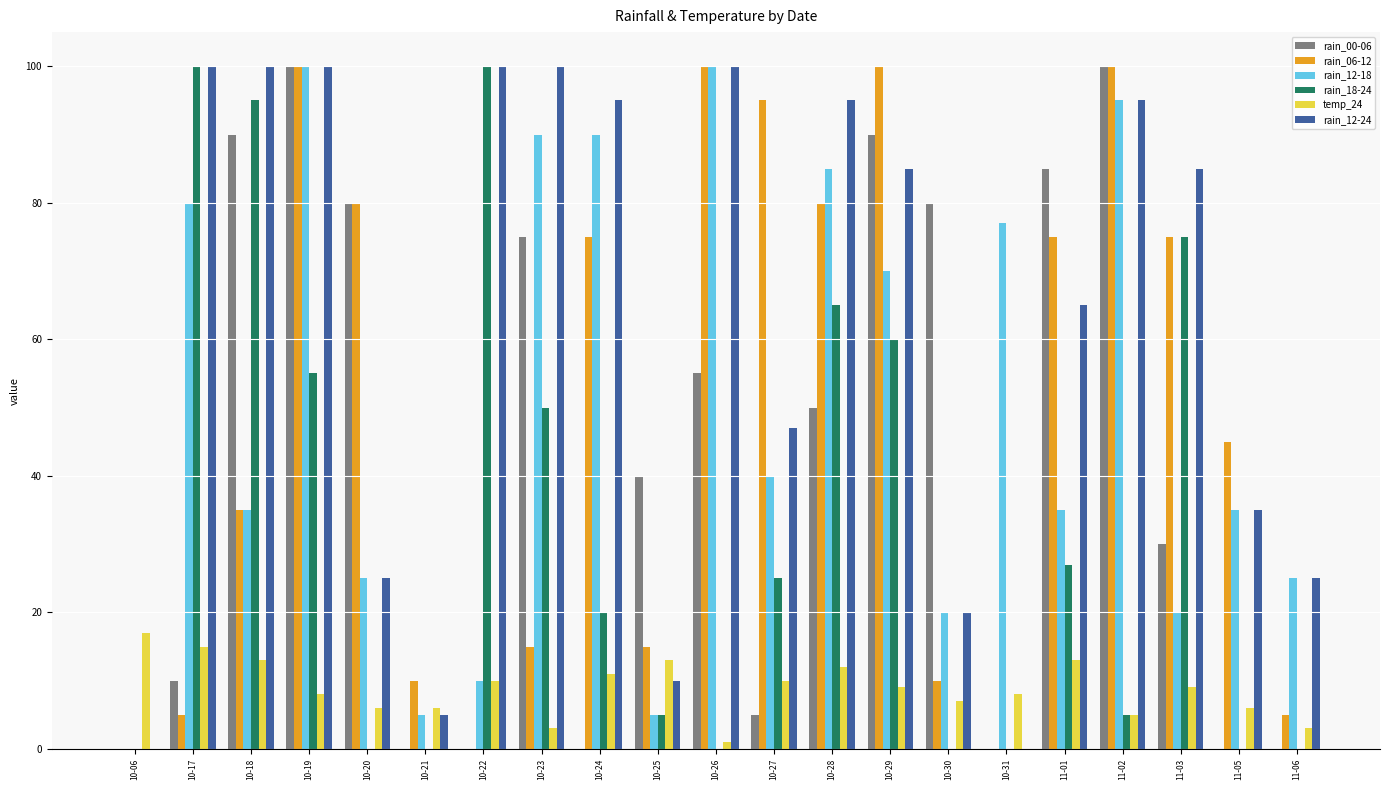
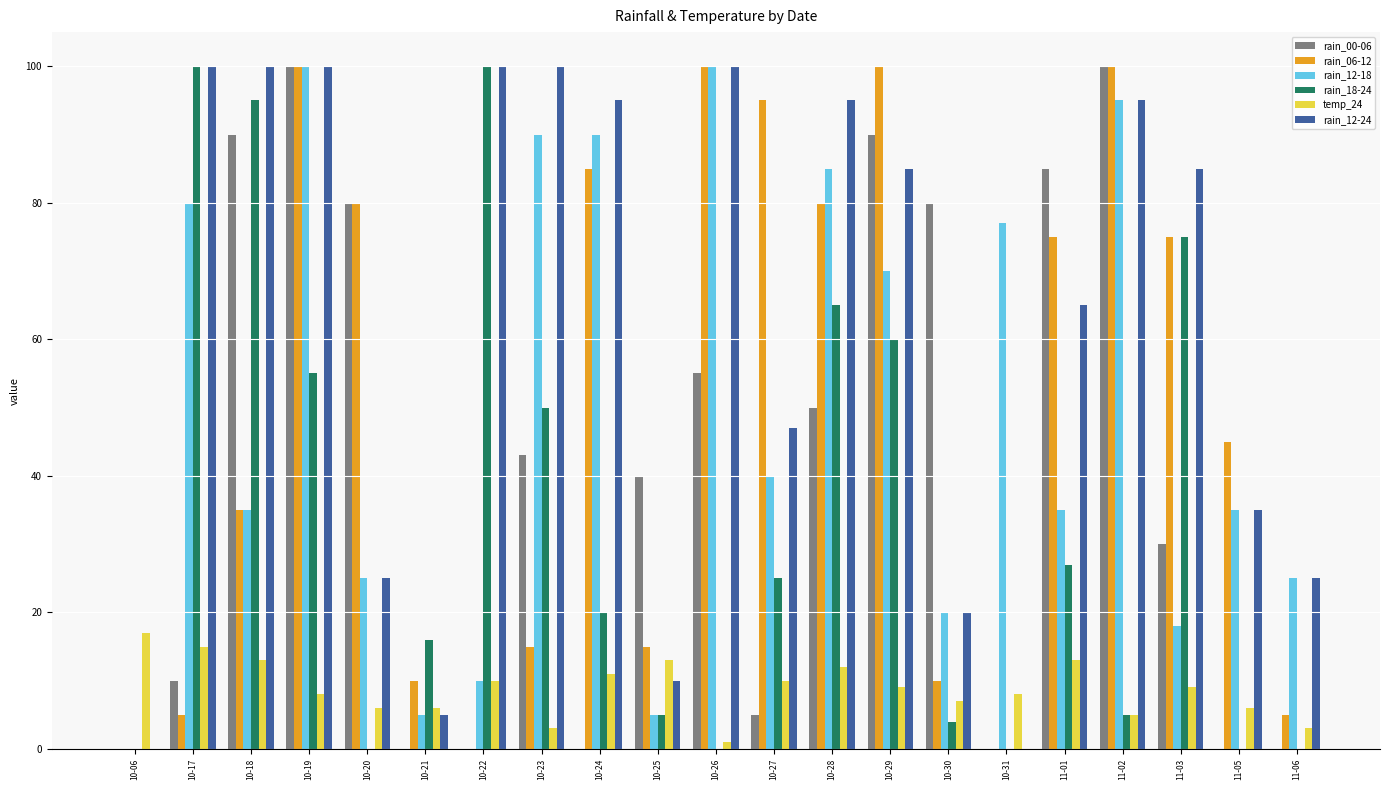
  {
    "rain_00-06": {
      "10-06": 0,
      "10-17": 10,
      "10-18": 90,
      "10-19": 100,
      "10-20": 80,
      "10-21": 0,
      "10-22": 0,
-     "10-23": 75,
+     "10-23": 43,
      "10-24": 0,
      "10-25": 40,
      "10-26": 55,
      "10-27": 5,
      "10-28": 50,
      "10-29": 90,
      "10-30": 80,
      "10-31": 0,
      "11-01": 85,
      "11-02": 100,
      "11-03": 30,
      "11-05": 0,
      "11-06": 0
    },
    "rain_06-12": {
      "10-06": 0,
      "10-17": 5,
      "10-18": 35,
      "10-19": 100,
      "10-20": 80,
      "10-21": 10,
      "10-22": 0,
      "10-23": 15,
-     "10-24": 75,
+     "10-24": 85,
      "10-25": 15,
      "10-26": 100,
      "10-27": 95,
      "10-28": 80,
      "10-29": 100,
      "10-30": 10,
      "10-31": 0,
      "11-01": 75,
      "11-02": 100,
      "11-03": 75,
      "11-05": 45,
      "11-06": 5
    },
    "rain_12-18": {
      "10-06": 0,
      "10-17": 80,
      "10-18": 35,
      "10-19": 100,
      "10-20": 25,
      "10-21": 5,
      "10-22": 10,
      "10-23": 90,
      "10-24": 90,
      "10-25": 5,
      "10-26": 100,
      "10-27": 40,
      "10-28": 85,
      "10-29": 70,
      "10-30": 20,
      "10-31": 77,
      "11-01": 35,
      "11-02": 95,
-     "11-03": 20,
+     "11-03": 18,
      "11-05": 35,
      "11-06": 25
    },
    "rain_18-24": {
      "10-06": 0,
      "10-17": 100,
      "10-18": 95,
      "10-19": 55,
      "10-20": 0,
-     "10-21": 0,
+     "10-21": 16,
      "10-22": 100,
      "10-23": 50,
      "10-24": 20,
      "10-25": 5,
      "10-26": 0,
      "10-27": 25,
      "10-28": 65,
      "10-29": 60,
-     "10-30": 0,
+     "10-30": 4,
      "10-31": 0,
      "11-01": 27,
      "11-02": 5,
      "11-03": 75,
      "11-05": 0,
      "11-06": 0
    },
    "temp_24": {
      "10-06": 17,
      "10-17": 15,
      "10-18": 13,
      "10-19": 8,
      "10-20": 6,
      "10-21": 6,
      "10-22": 10,
      "10-23": 3,
      "10-24": 11,
      "10-25": 13,
      "10-26": 1,
      "10-27": 10,
      "10-28": 12,
      "10-29": 9,
      "10-30": 7,
      "10-31": 8,
      "11-01": 13,
      "11-02": 5,
      "11-03": 9,
      "11-05": 6,
      "11-06": 3
    },
    "rain_12-24": {
      "10-06": 0,
      "10-17": 100,
      "10-18": 100,
      "10-19": 100,
      "10-20": 25,
      "10-21": 5,
      "10-22": 100,
      "10-23": 100,
      "10-24": 95,
      "10-25": 10,
      "10-26": 100,
      "10-27": 47,
      "10-28": 95,
      "10-29": 85,
      "10-30": 20,
      "10-31": 0,
      "11-01": 65,
      "11-02": 95,
      "11-03": 85,
      "11-05": 35,
      "11-06": 25
    }
  }
